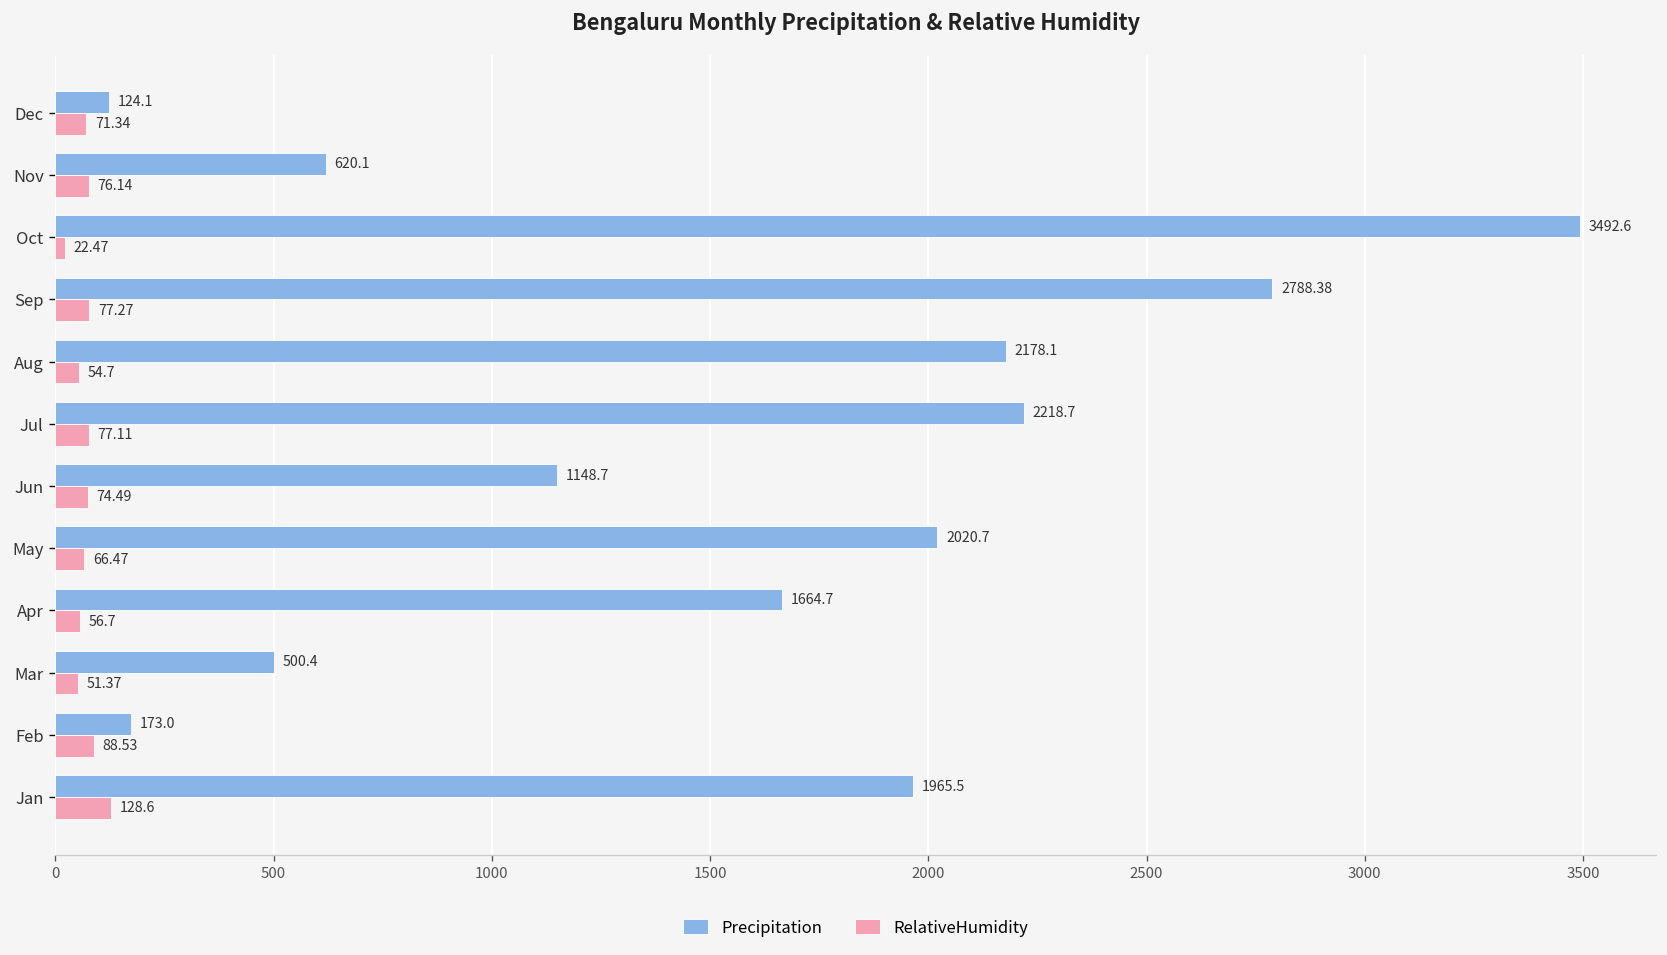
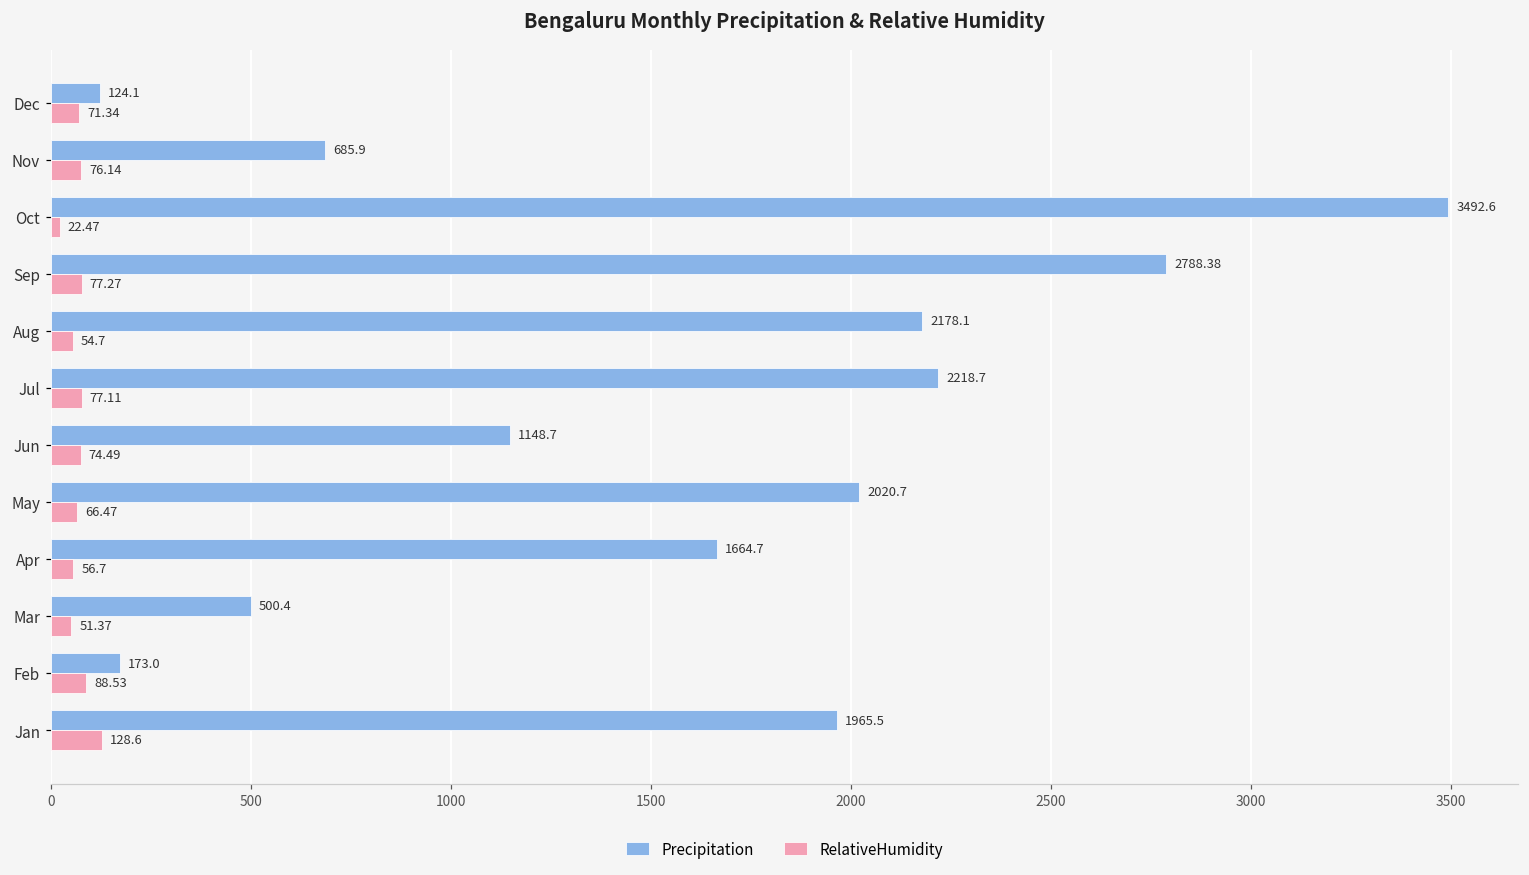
  {
    "Precipitation": {
      "Dec": 124.1,
-     "Nov": 620.1,
+     "Nov": 685.9,
      "Oct": 3492.6,
      "Sep": 2788.38,
      "Aug": 2178.1,
      "Jul": 2218.7,
      "Jun": 1148.7,
      "May": 2020.7,
      "Apr": 1664.7,
      "Mar": 500.4,
      "Feb": 173.0,
      "Jan": 1965.5
    },
    "RelativeHumidity": {
      "Dec": 71.34,
      "Nov": 76.14,
      "Oct": 22.47,
      "Sep": 77.27,
      "Aug": 54.7,
      "Jul": 77.11,
      "Jun": 74.49,
      "May": 66.47,
      "Apr": 56.7,
      "Mar": 51.37,
      "Feb": 88.53,
      "Jan": 128.6
    }
  }
